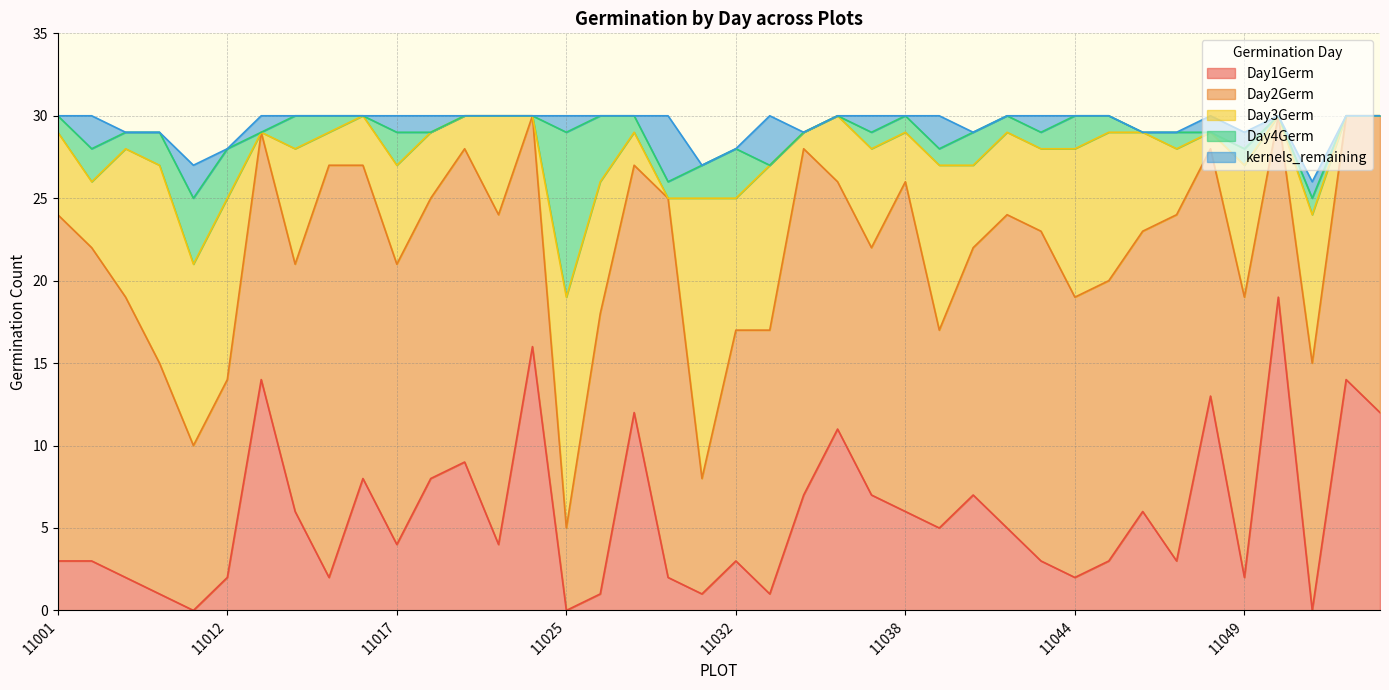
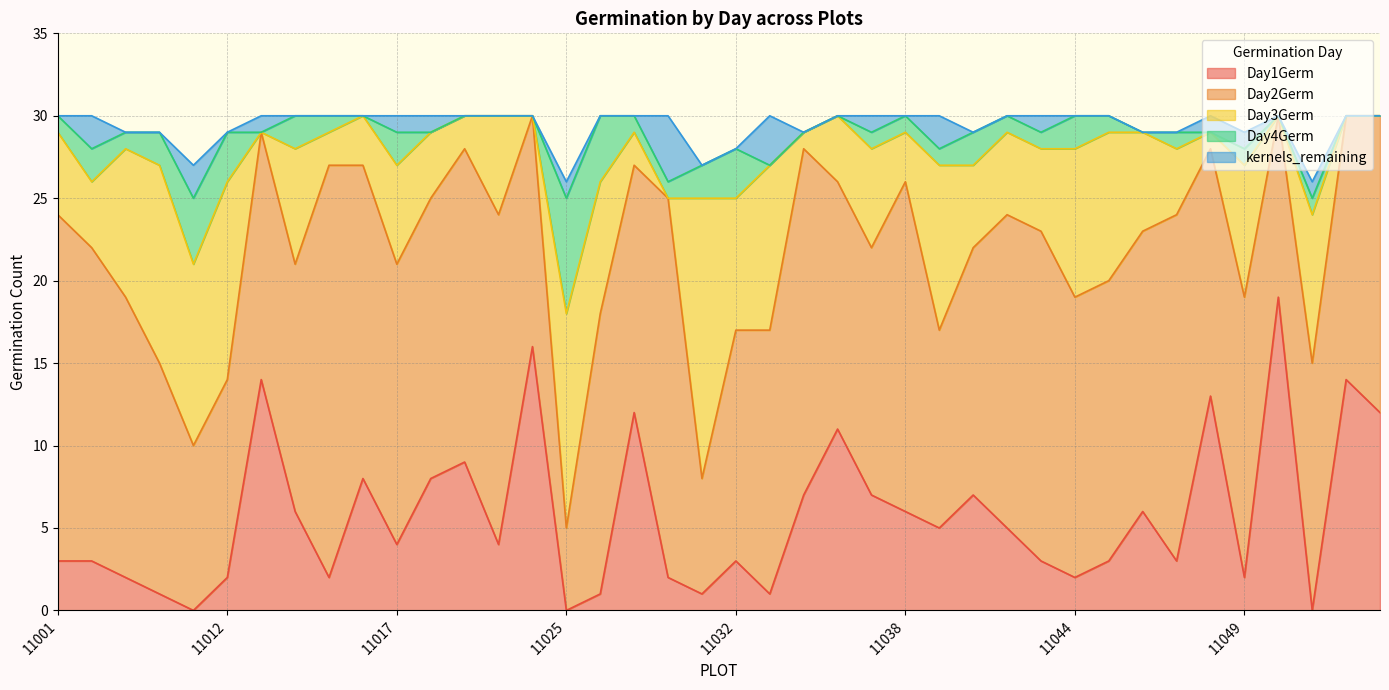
  {
    "Day3Germ": {
      "11001": 5,
-     "11012": 11,
+     "11012": 12,
      "11017": 6,
-     "11025": 14,
+     "11025": 13,
      "11032": 8,
      "11038": 3,
      "11044": 9
    },
    "Day4Germ": {
      "11017": 2,
-     "11025": 10
+     "11025": 7
    },
    "kernels_remaining": {
      "11017": 1,
      "11025": 1
    }
  }
